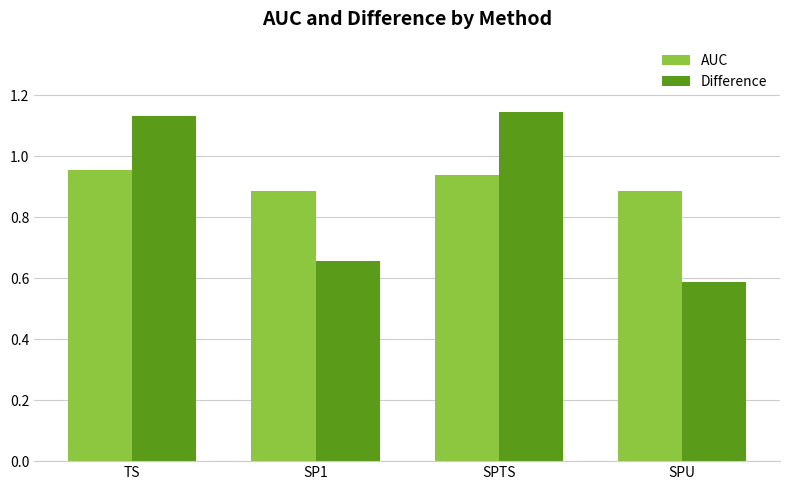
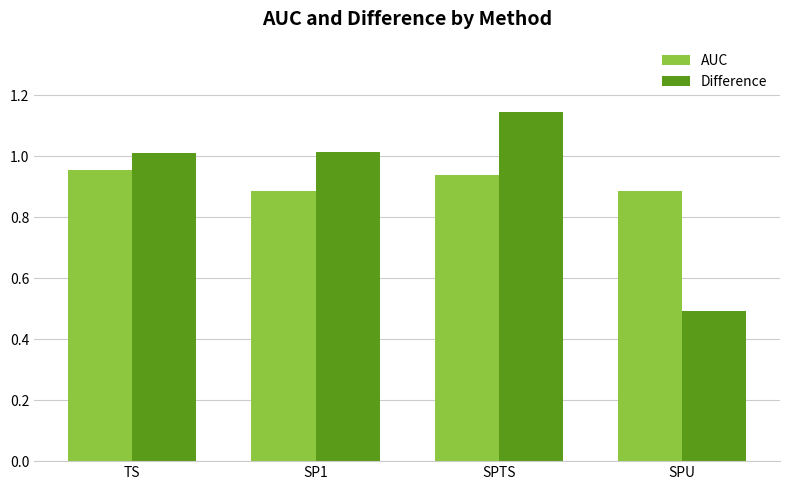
  {
    "AUC": {
      "TS": 0.96,
      "SP1": 0.89,
      "SPTS": 0.94,
      "SPU": 0.89
    },
    "Difference": {
-     "TS": 1.13,
-     "SP1": 0.66,
+     "TS": 1.01,
+     "SP1": 1.02,
      "SPTS": 1.15,
-     "SPU": 0.59
+     "SPU": 0.49
    }
  }
